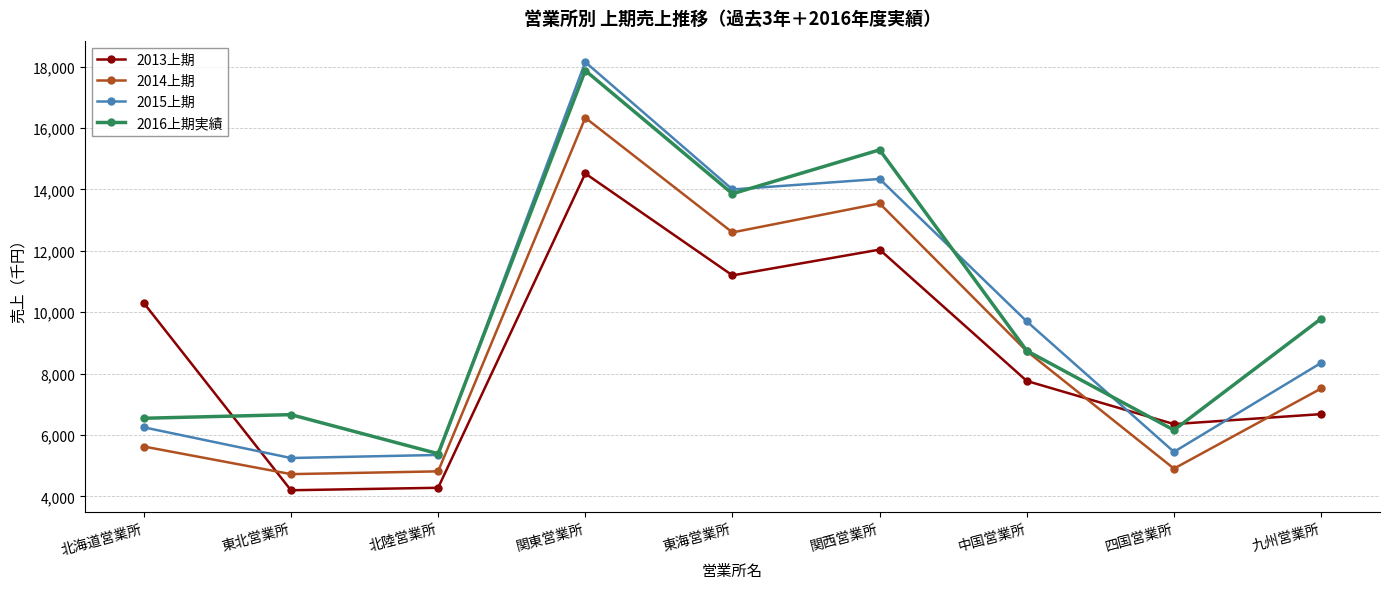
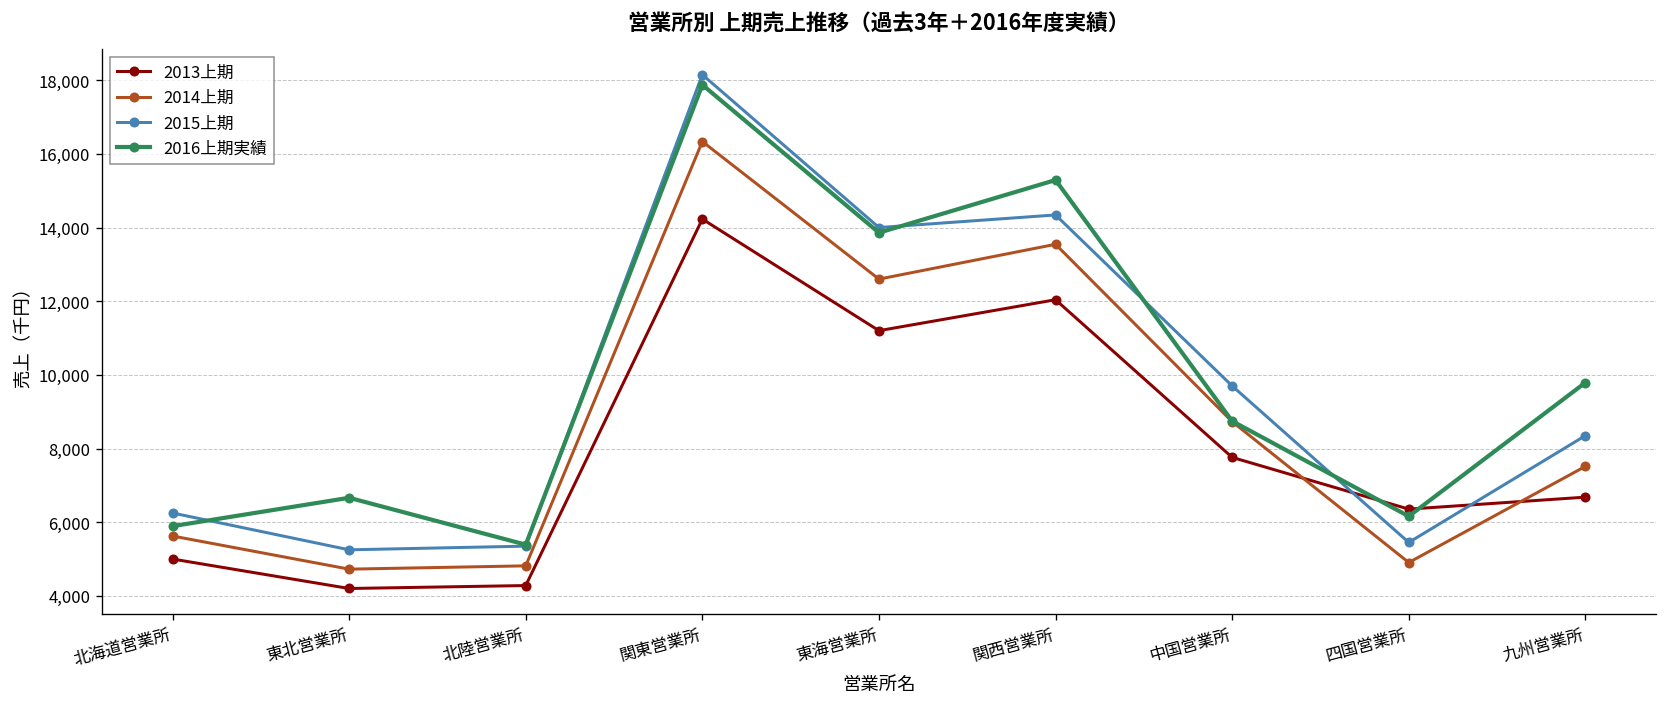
  {
    "2013上期": {
-     "北海道営業所": "10,300",
+     "北海道営業所": "5,000",
      "東北営業所": "4,200",
      "北陸営業所": "4,300",
-     "関東営業所": "14,500",
+     "関東営業所": "14,200",
      "東海営業所": "11,200",
      "関西営業所": "12,000",
      "中国営業所": "7,800",
      "四国営業所": "6,400",
      "九州営業所": "6,700"
    },
    "2014上期": {
      "北海道営業所": "5,600",
      "東北営業所": "4,700",
      "北陸営業所": "4,800",
      "関東営業所": "16,300",
      "東海営業所": "12,600",
      "関西営業所": "13,500",
      "四国営業所": "4,900",
      "九州営業所": "7,500"
    },
    "2015上期": {
      "北海道営業所": "6,300",
      "東北営業所": "5,300",
      "関東営業所": "18,200",
      "東海営業所": "14,000",
      "関西営業所": "14,300",
      "中国営業所": "9,700",
      "四国営業所": "5,500",
      "九州営業所": "8,400"
    },
    "2016上期実績": {
-     "北海道営業所": "6,500",
+     "北海道営業所": "5,900",
      "東北営業所": "6,700",
      "関東営業所": "17,900",
      "東海営業所": "13,900",
      "関西営業所": "15,300",
      "四国営業所": "6,200",
      "九州営業所": "9,800"
    }
  }
